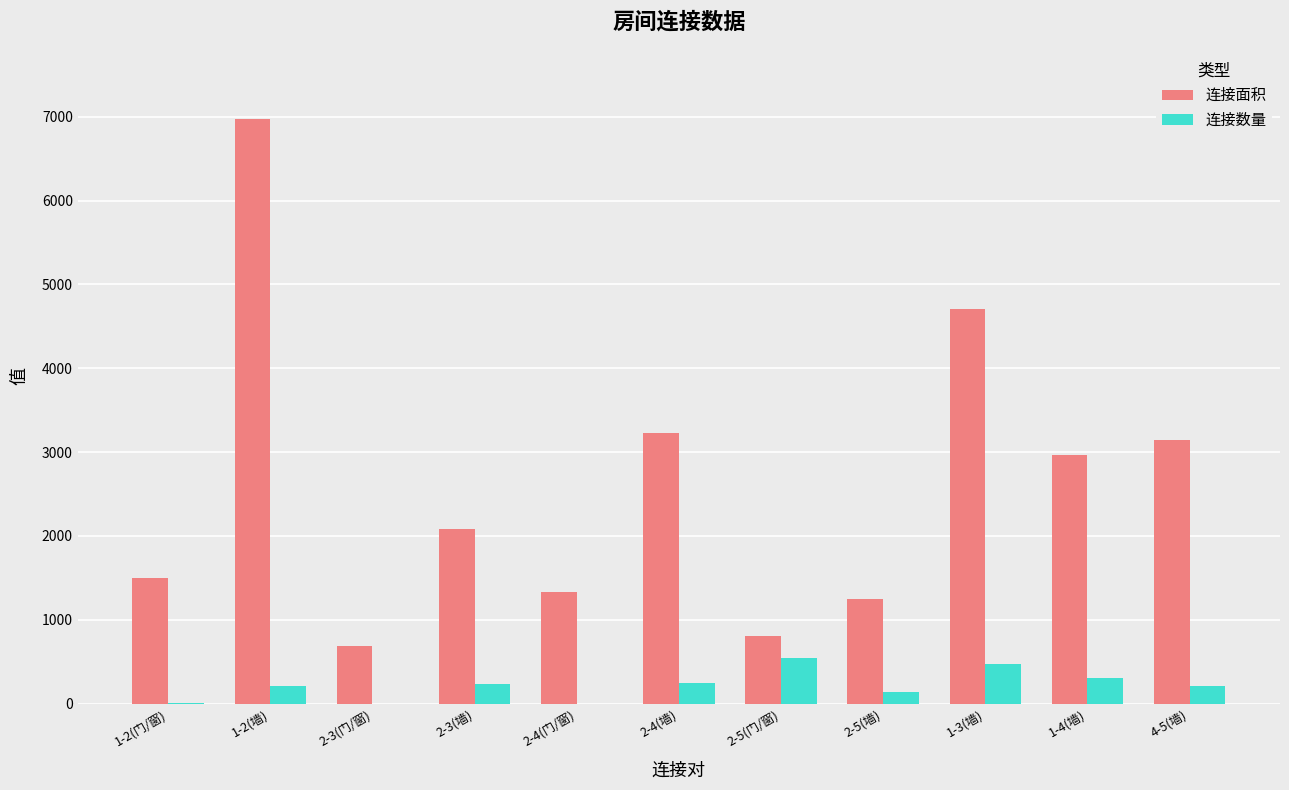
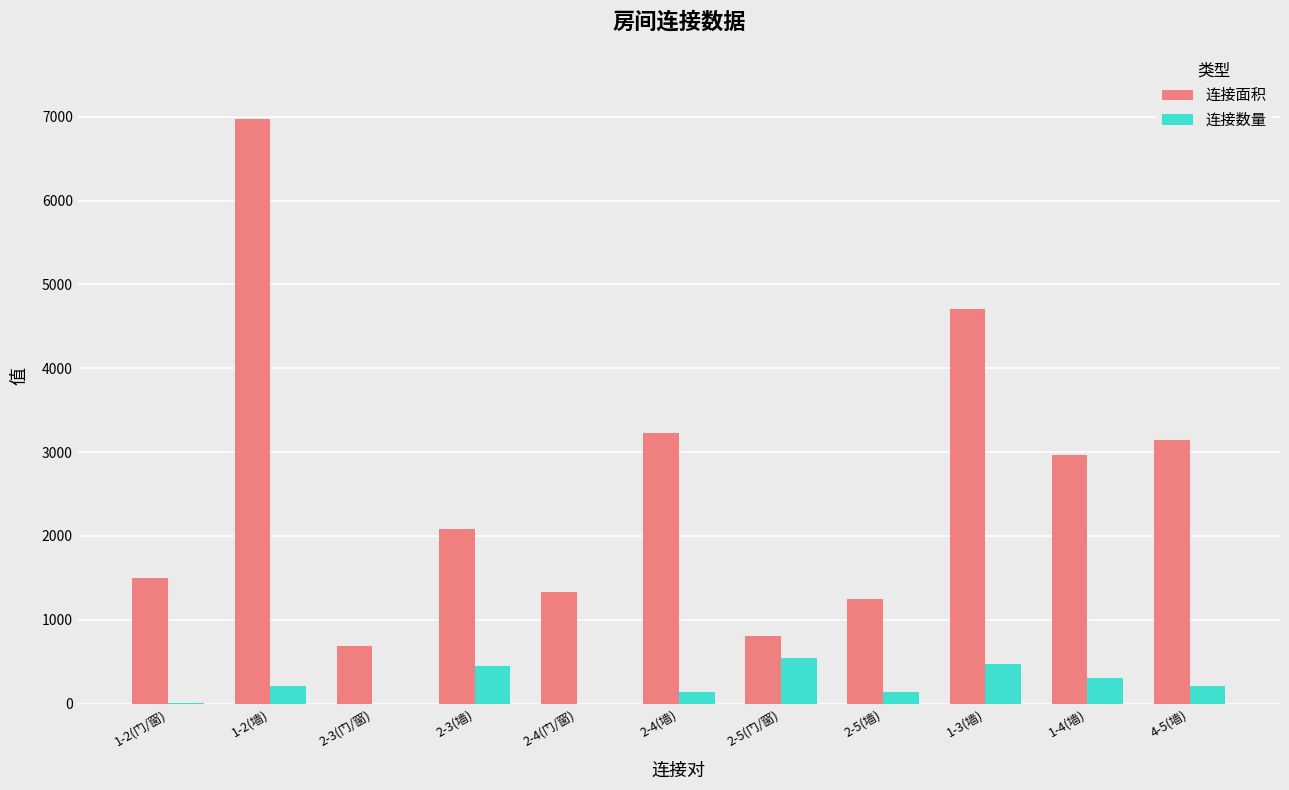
  {
    "连接面积": {
      "1-2(门/窗)": 1500,
      "1-2(墙)": 7000,
      "2-3(门/窗)": 700,
      "2-3(墙)": 2100,
      "2-4(门/窗)": 1300,
      "2-4(墙)": 3200,
      "2-5(门/窗)": 800,
      "2-5(墙)": 1300,
      "1-3(墙)": 4700,
      "1-4(墙)": 3000,
      "4-5(墙)": 3200
    },
    "连接数量": {
      "1-2(墙)": 200,
-     "2-3(墙)": 200,
-     "2-4(墙)": 200,
+     "2-3(墙)": 500,
+     "2-4(墙)": 100,
      "2-5(门/窗)": 500,
      "2-5(墙)": 100,
      "1-3(墙)": 500,
      "1-4(墙)": 300,
      "4-5(墙)": 200
    }
  }
